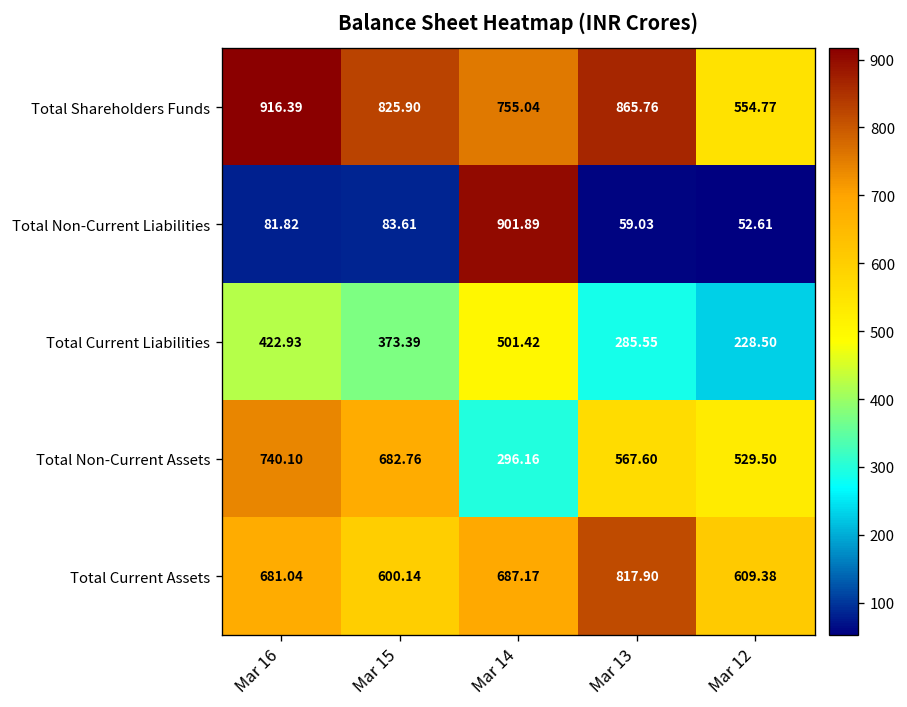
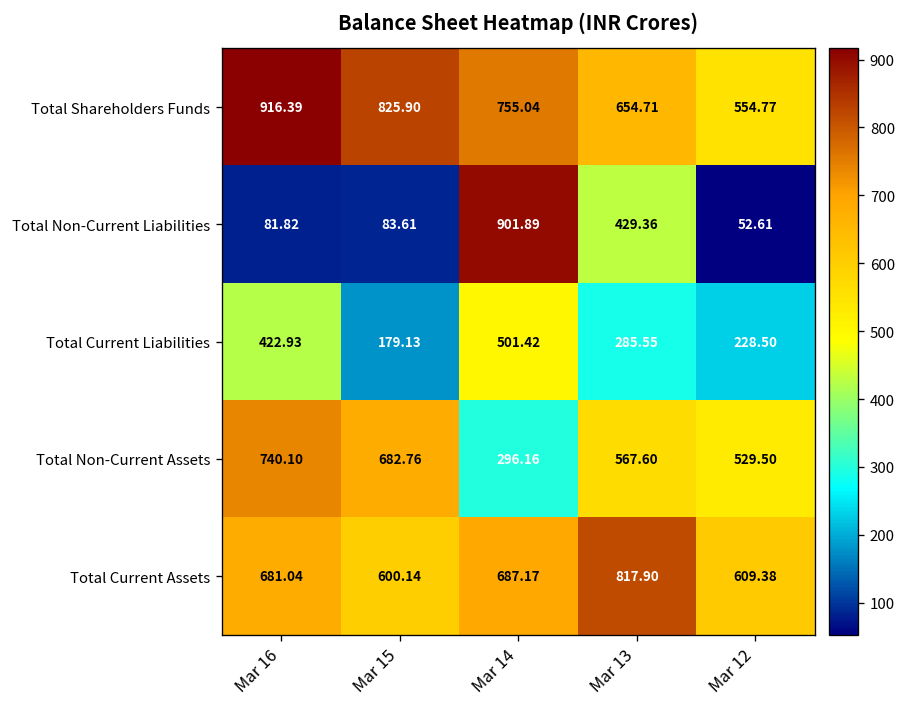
  {
    "Total Shareholders Funds": {
      "Mar 16": 916.39,
      "Mar 15": 825.90,
      "Mar 14": 755.04,
-     "Mar 13": 865.76,
+     "Mar 13": 654.71,
      "Mar 12": 554.77
    },
    "Total Non-Current Liabilities": {
      "Mar 16": 81.82,
      "Mar 15": 83.61,
      "Mar 14": 901.89,
-     "Mar 13": 59.03,
+     "Mar 13": 429.36,
      "Mar 12": 52.61
    },
    "Total Current Liabilities": {
      "Mar 16": 422.93,
-     "Mar 15": 373.39,
+     "Mar 15": 179.13,
      "Mar 14": 501.42,
      "Mar 13": 285.55,
      "Mar 12": 228.50
    },
    "Total Non-Current Assets": {
      "Mar 16": 740.10,
      "Mar 15": 682.76,
      "Mar 14": 296.16,
      "Mar 13": 567.60,
      "Mar 12": 529.50
    },
    "Total Current Assets": {
      "Mar 16": 681.04,
      "Mar 15": 600.14,
      "Mar 14": 687.17,
      "Mar 13": 817.90,
      "Mar 12": 609.38
    }
  }
